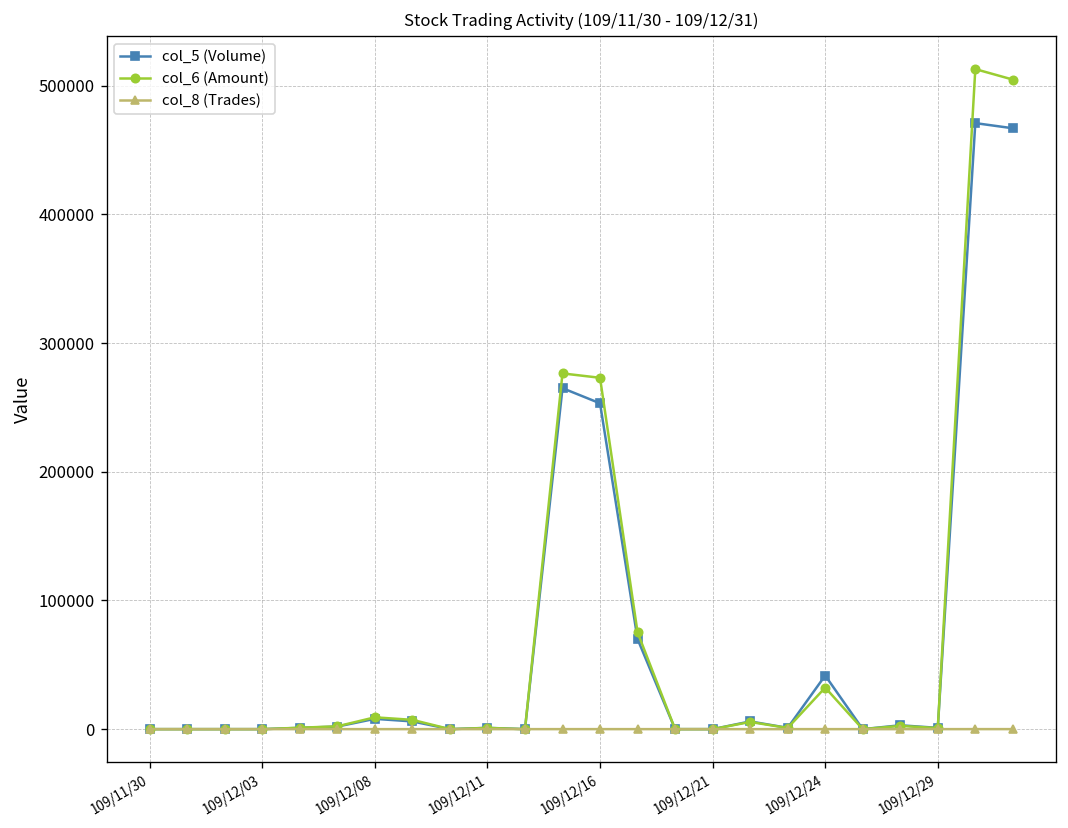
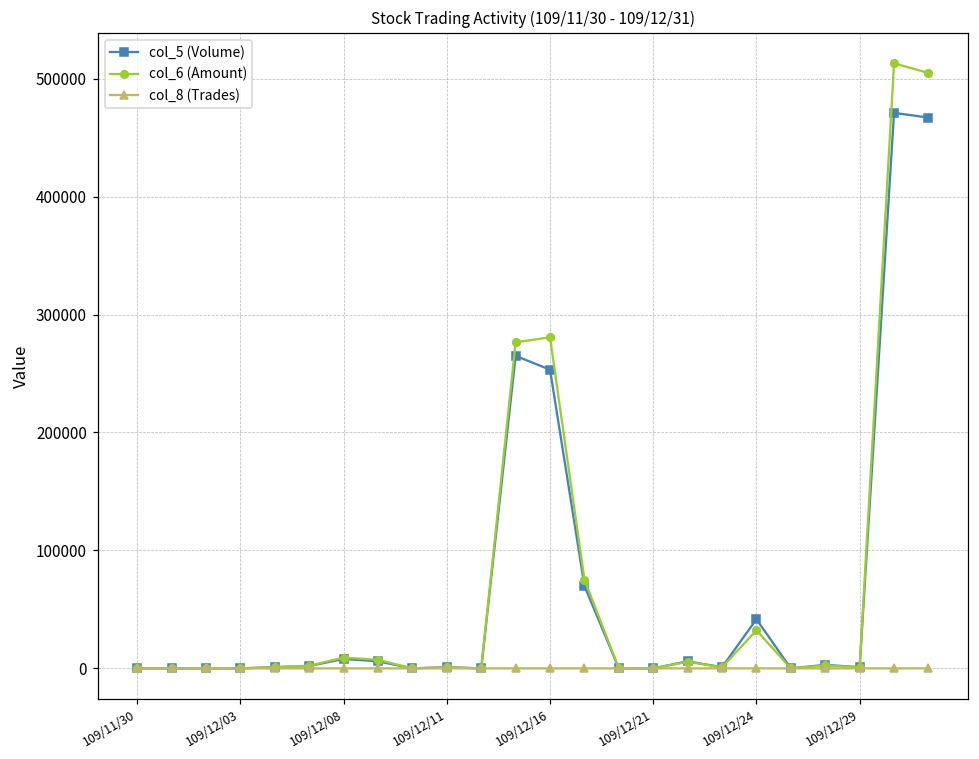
  {
    "col_5 (Volume)": {
      "109/12/16": 253000,
      "109/12/24": 42000
    },
    "col_6 (Amount)": {
-     "109/12/16": 273000,
+     "109/12/16": 281000,
      "109/12/24": 32000
    },
    "col_8 (Trades)": {
      "109/12/08": 0,
      "109/12/16": 0,
      "109/12/24": 0
    }
  }
